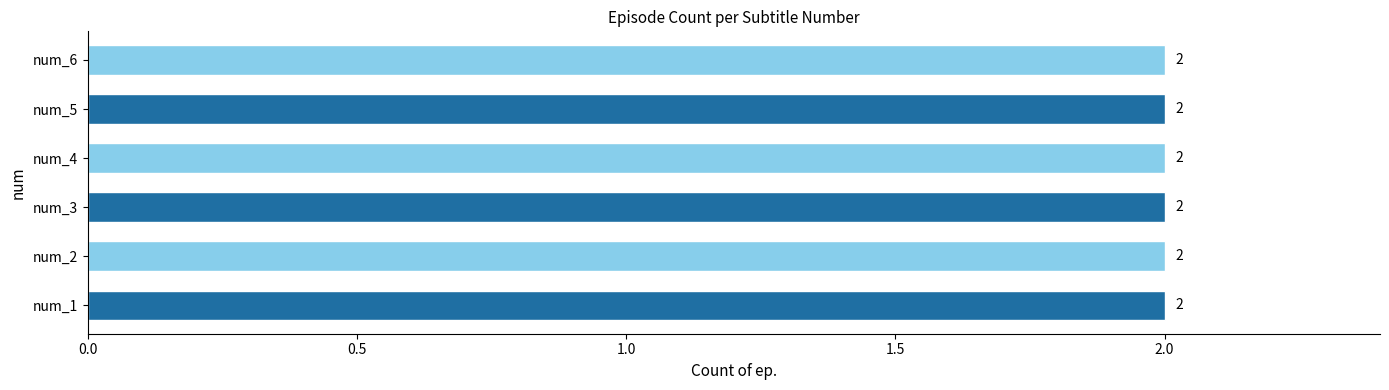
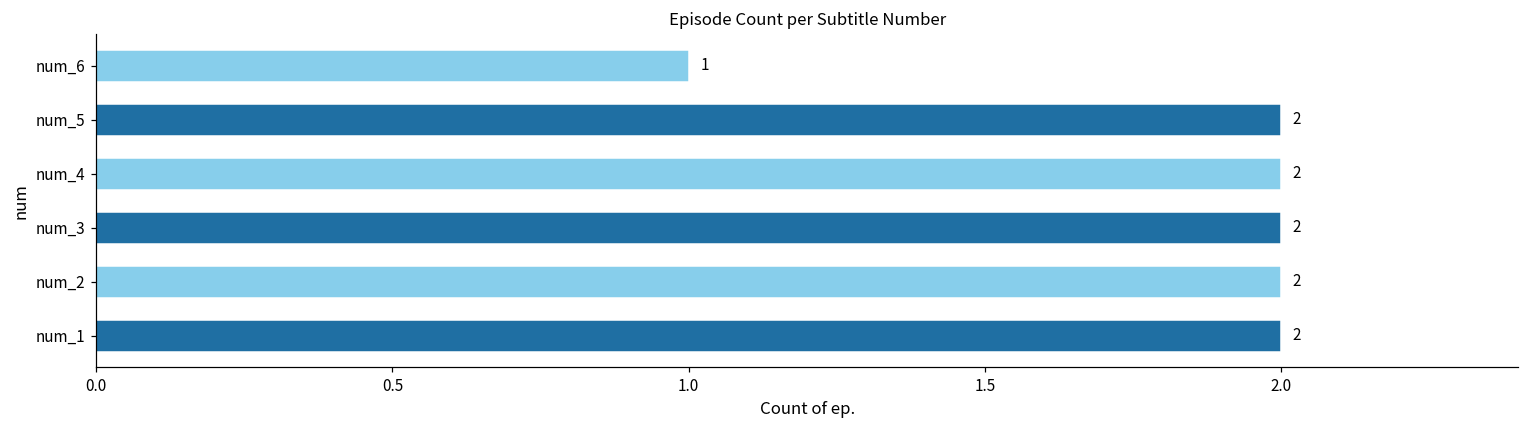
  {
-   "num_6": 2,
+   "num_6": 1,
    "num_5": 2,
    "num_4": 2,
    "num_3": 2,
    "num_2": 2,
    "num_1": 2
  }
